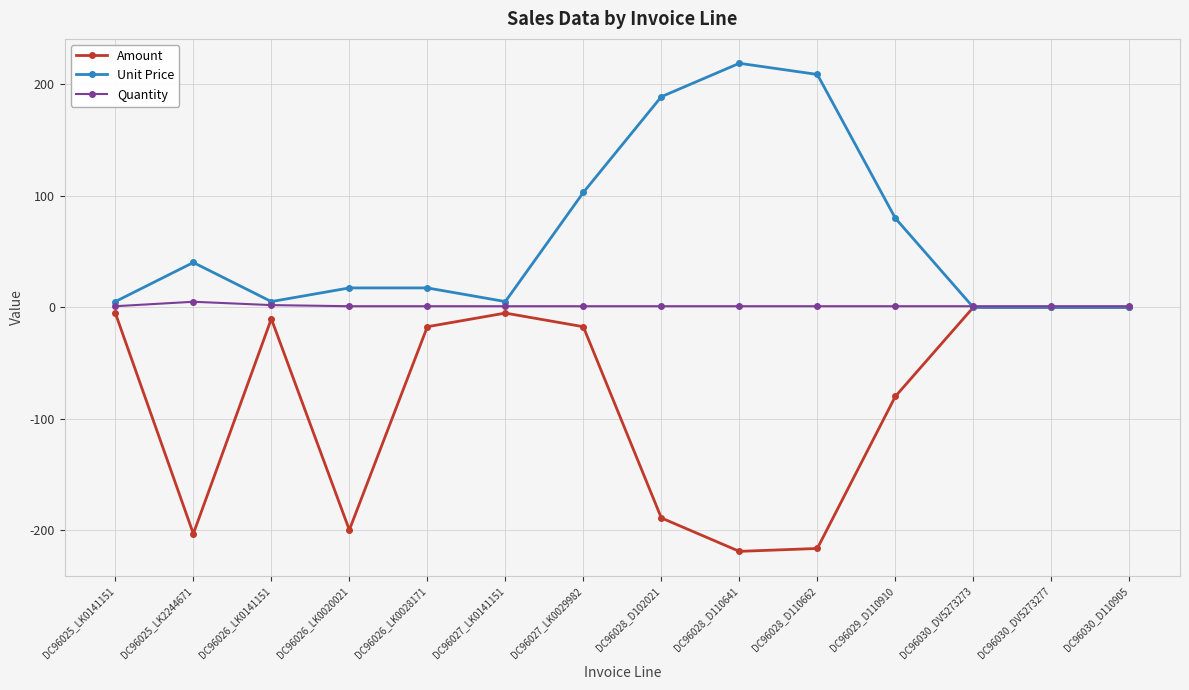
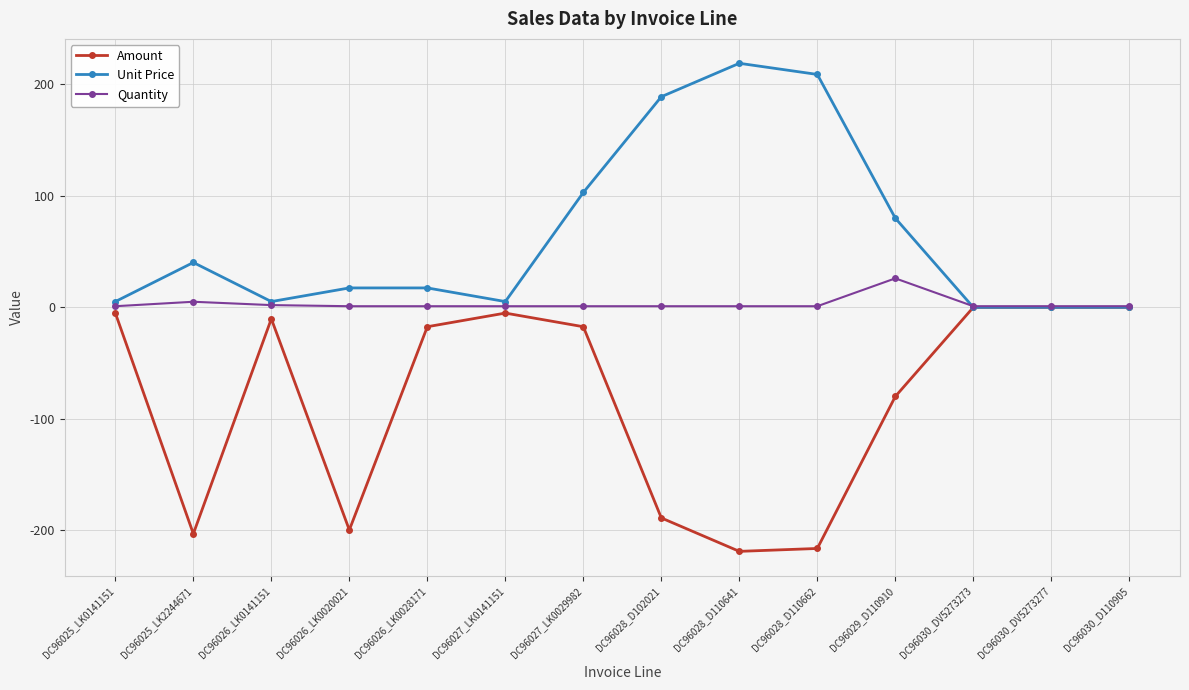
  {
    "Amount": {
      "DC96025_LK0141151": -5,
      "DC96025_LK2244671": -203,
      "DC96026_LK0141151": -10,
      "DC96026_LK0020021": -200,
      "DC96026_LK0028171": -17,
      "DC96027_LK0141151": -5,
      "DC96027_LK0029982": -17,
      "DC96028_D102021": -189,
      "DC96028_D110641": -219,
      "DC96028_D110662": -216,
      "DC96029_D110910": -80
    },
    "Unit Price": {
      "DC96025_LK0141151": 5,
      "DC96025_LK2244671": 40,
      "DC96026_LK0141151": 5,
      "DC96026_LK0020021": 17,
      "DC96026_LK0028171": 17,
      "DC96027_LK0141151": 5,
      "DC96027_LK0029982": 103,
      "DC96028_D102021": 189,
      "DC96028_D110641": 219,
      "DC96028_D110662": 209,
      "DC96029_D110910": 80
    },
    "Quantity": {
      "DC96025_LK0141151": 1,
      "DC96025_LK2244671": 5,
      "DC96026_LK0141151": 2,
      "DC96026_LK0020021": 1,
      "DC96026_LK0028171": 1,
      "DC96027_LK0141151": 1,
      "DC96027_LK0029982": 1,
      "DC96028_D102021": 1,
      "DC96028_D110641": 1,
      "DC96028_D110662": 1,
-     "DC96029_D110910": 1
+     "DC96029_D110910": 26
    }
  }
